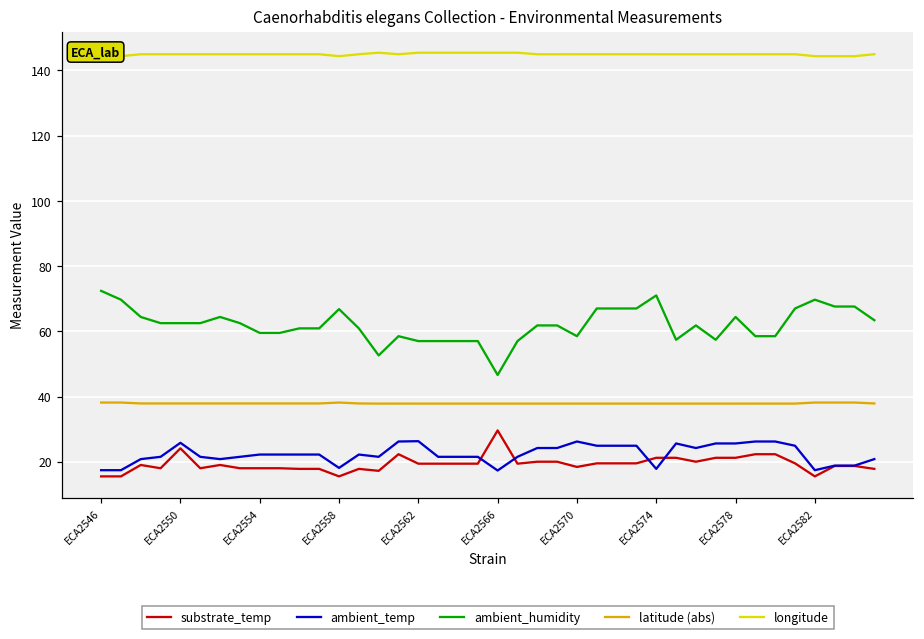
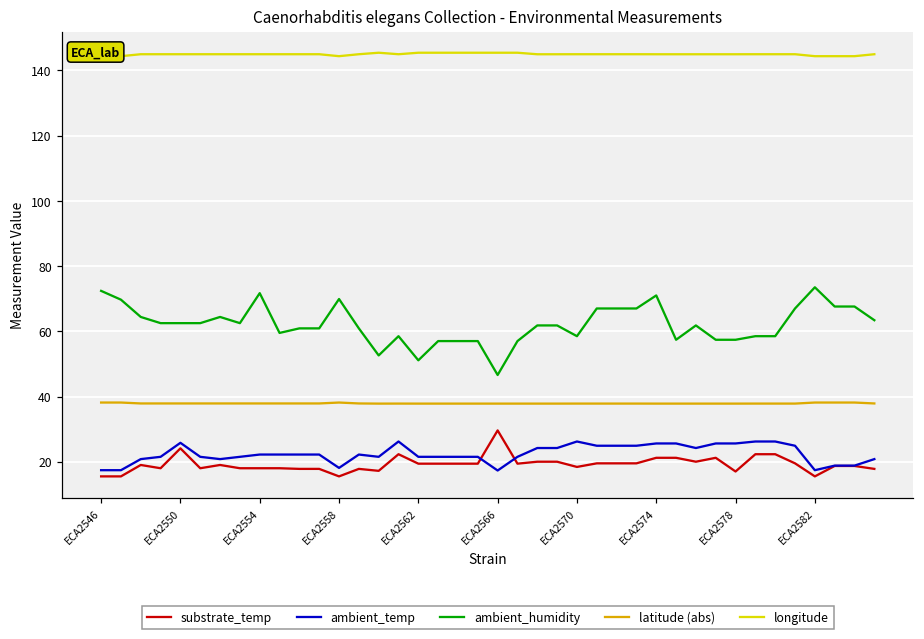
  {
    "substrate_temp": {
      "ECA2546": 16,
      "ECA2550": 24,
      "ECA2554": 18,
      "ECA2558": 16,
      "ECA2562": 19,
      "ECA2566": 30,
      "ECA2570": 18,
      "ECA2574": 21,
-     "ECA2578": 21,
+     "ECA2578": 17,
      "ECA2582": 16
    },
    "ambient_temp": {
      "ECA2546": 17,
      "ECA2550": 26,
      "ECA2554": 22,
      "ECA2558": 18,
-     "ECA2562": 26,
+     "ECA2562": 22,
      "ECA2566": 17,
      "ECA2570": 26,
-     "ECA2574": 18,
+     "ECA2574": 26,
      "ECA2578": 26,
      "ECA2582": 17
    },
    "ambient_humidity": {
      "ECA2546": 72,
      "ECA2550": 63,
-     "ECA2554": 60,
-     "ECA2558": 67,
-     "ECA2562": 57,
+     "ECA2554": 72,
+     "ECA2558": 70,
+     "ECA2562": 51,
      "ECA2566": 47,
      "ECA2570": 59,
      "ECA2574": 71,
-     "ECA2578": 64,
-     "ECA2582": 70
+     "ECA2578": 57,
+     "ECA2582": 74
    }
  }
